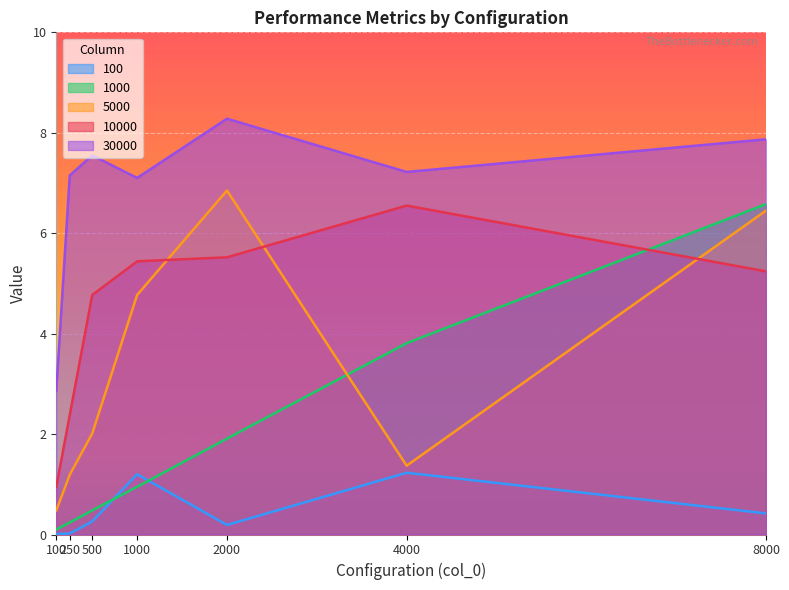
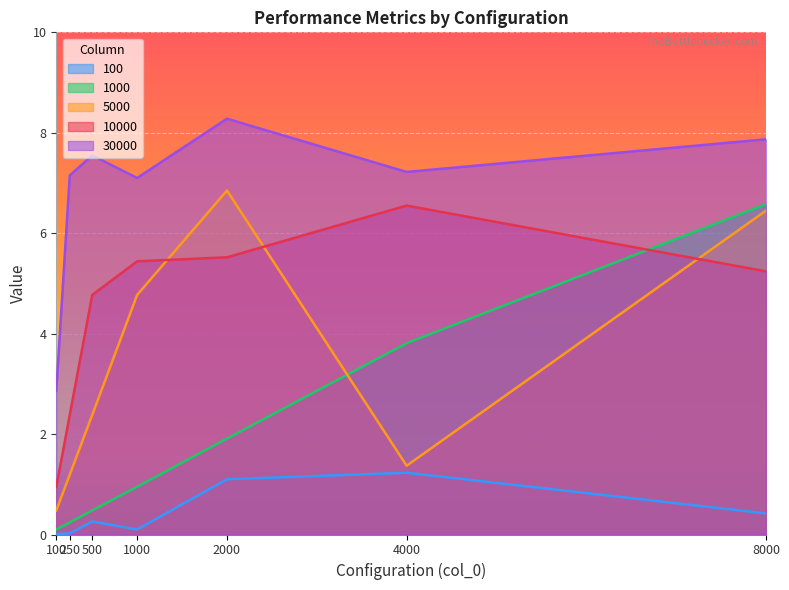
  {
    "100": {
      "500": 0.3,
-     "1000": 1.2,
-     "2000": 0.2,
+     "1000": 0.1,
+     "2000": 1.1,
      "4000": 1.2,
      "8000": 0.4
    },
    "1000": {
      "500": 0.5,
      "1000": 1.0,
      "2000": 1.9,
      "4000": 3.8,
      "8000": 6.6
    },
    "5000": {
-     "500": 2.0,
+     "500": 2.4,
      "1000": 4.8,
      "2000": 6.9,
      "4000": 1.4,
      "8000": 6.5
    },
    "10000": {
      "500": 4.8,
      "1000": 5.4,
      "2000": 5.5,
      "4000": 6.6,
      "8000": 5.2
    },
    "30000": {
      "1000": 7.1,
      "2000": 8.3,
      "4000": 7.2,
      "8000": 7.9
    }
  }
